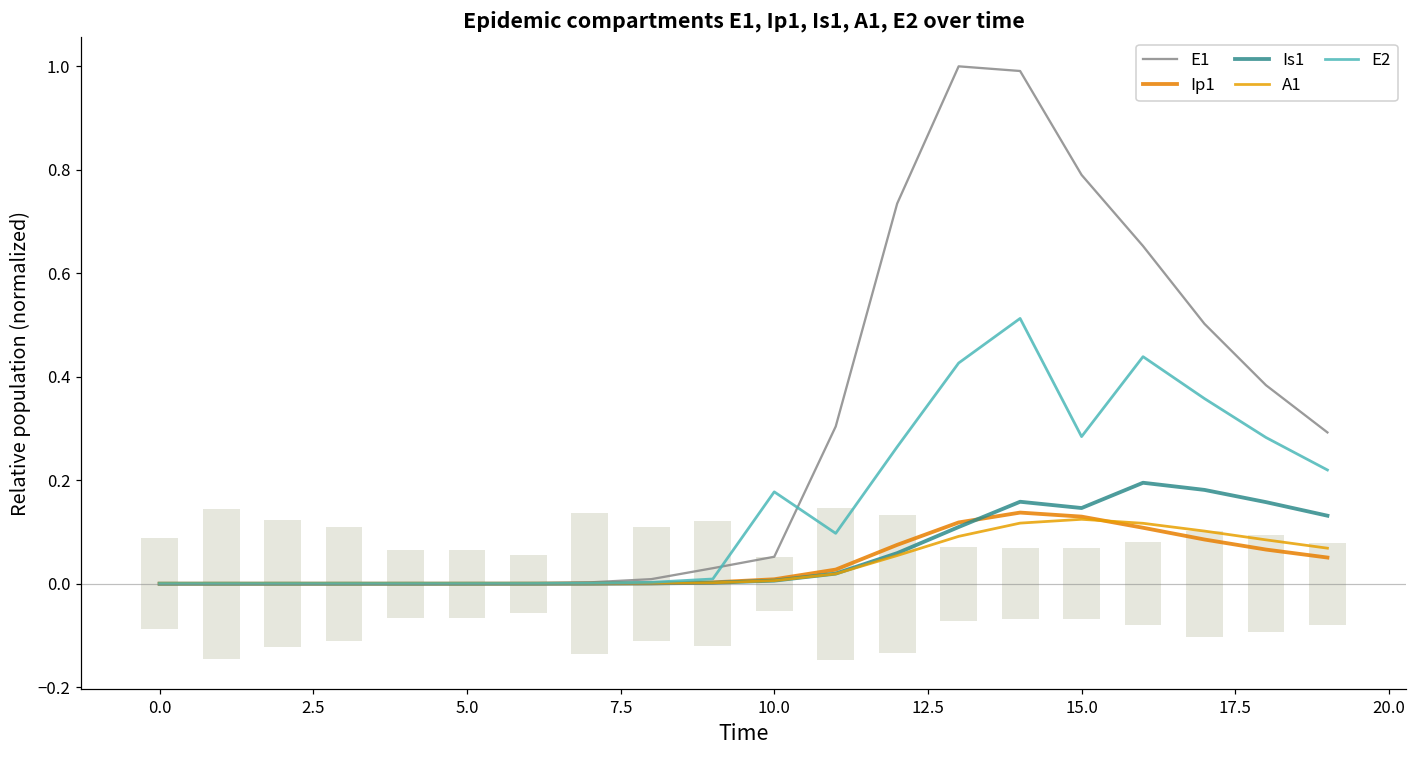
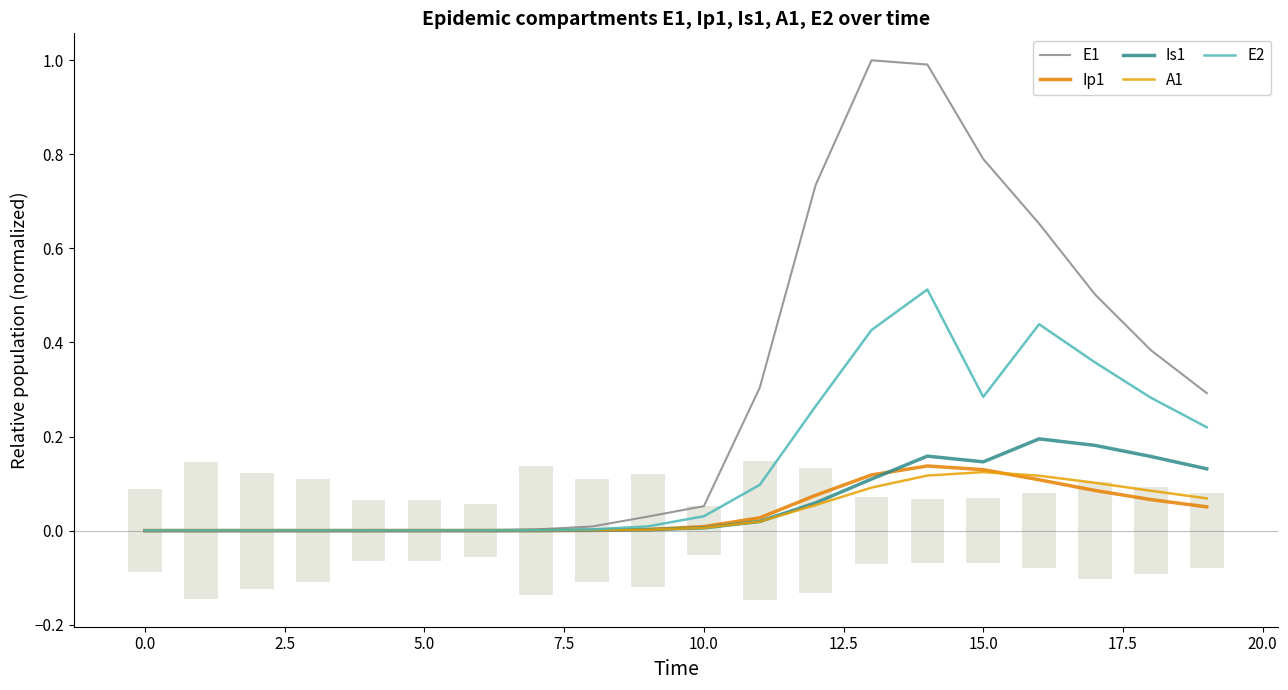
  {
    "E1": {
      "10.0": 0.05,
      "15.0": 0.79
    },
    "Is1": {
      "15.0": 0.15
    },
    "E2": {
-     "10.0": 0.18,
+     "10.0": 0.03,
      "15.0": 0.28
    }
  }
